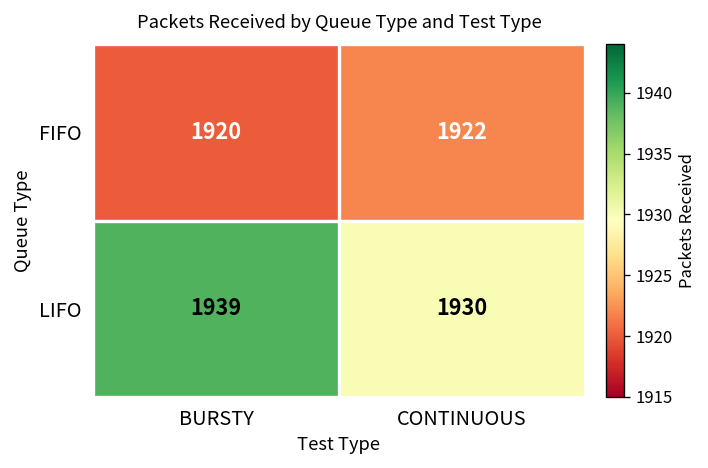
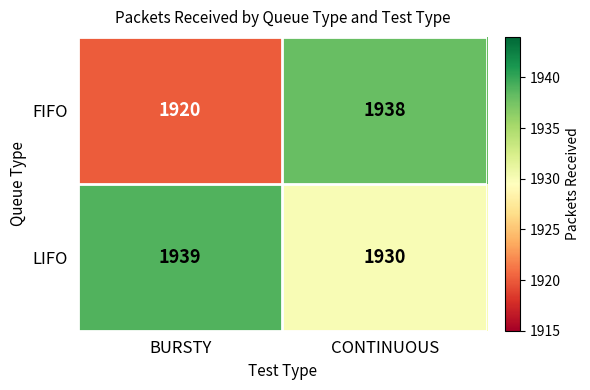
  {
    "FIFO": {
      "BURSTY": 1920,
-     "CONTINUOUS": 1922
+     "CONTINUOUS": 1938
    },
    "LIFO": {
      "BURSTY": 1939,
      "CONTINUOUS": 1930
    }
  }
